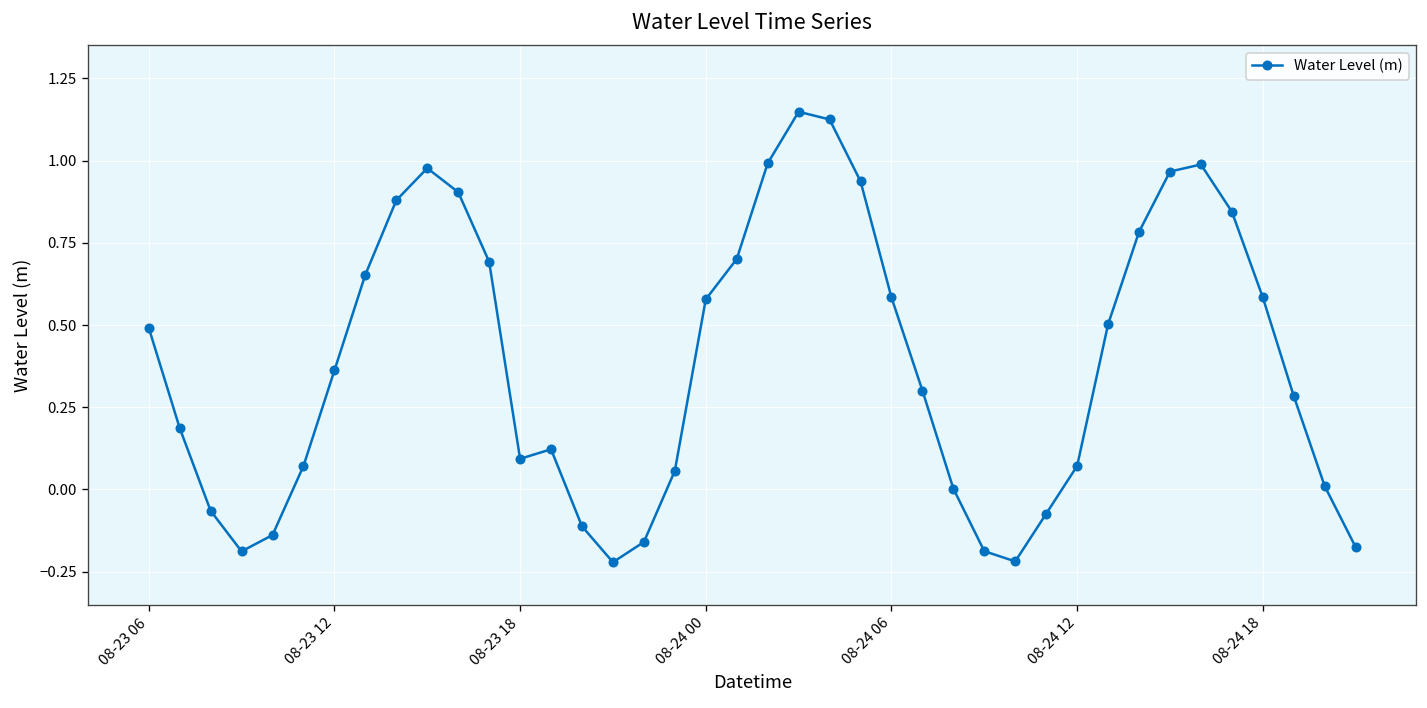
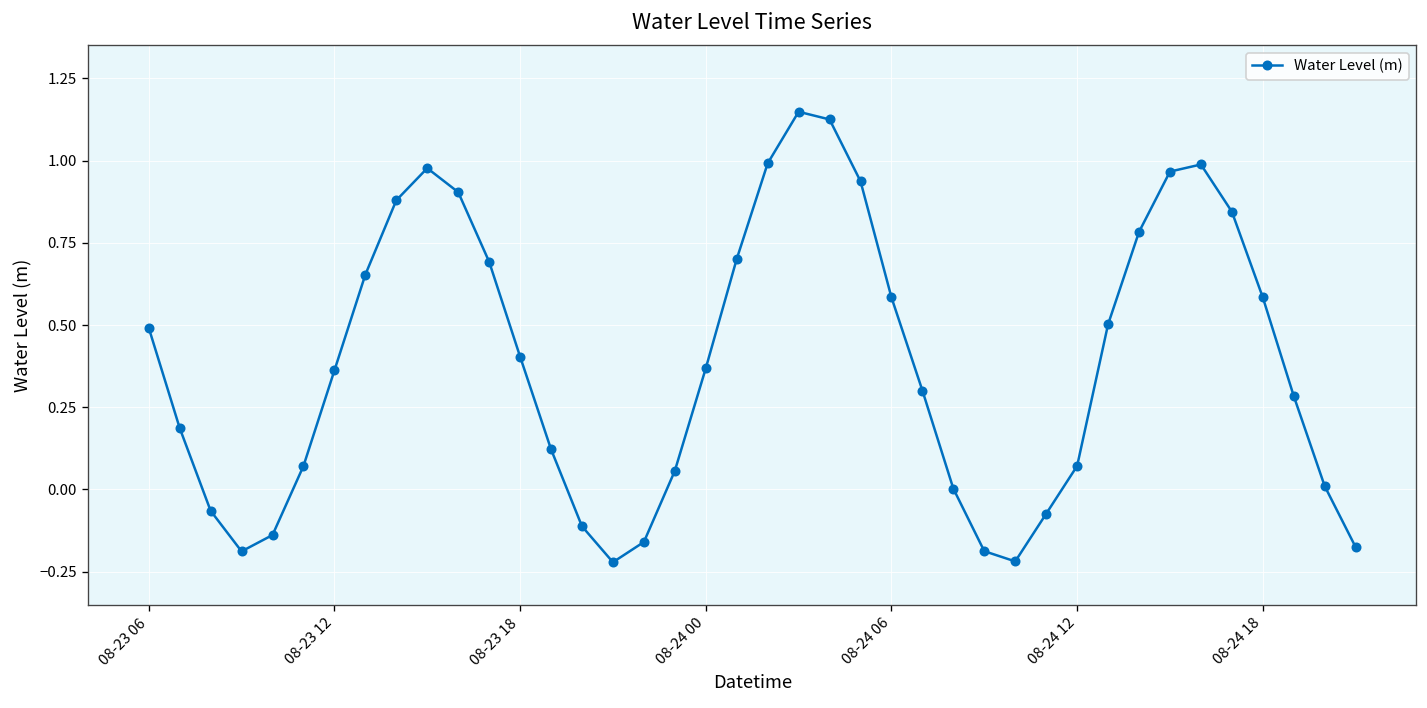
  {
    "08-23 06": 0.49,
    "08-23 12": 0.36,
-   "08-23 18": 0.09,
-   "08-24 00": 0.58,
+   "08-23 18": 0.40,
+   "08-24 00": 0.37,
    "08-24 06": 0.58,
    "08-24 12": 0.07,
    "08-24 18": 0.58
  }
